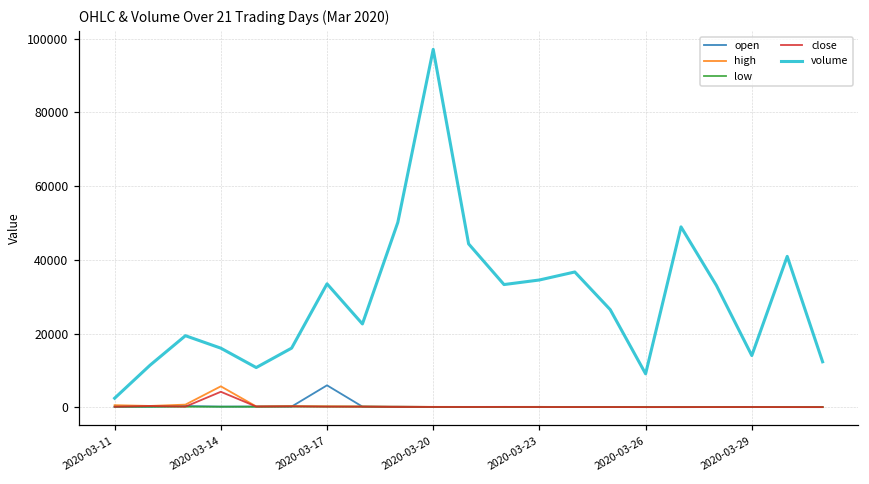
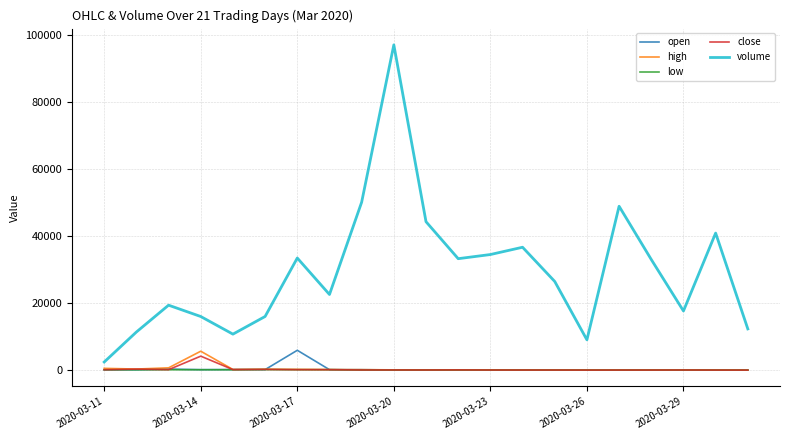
  {
    "open": {
      "2020-03-17": 6000
    },
    "high": {
      "2020-03-14": 6000
    },
    "close": {
      "2020-03-14": 4000
    },
    "volume": {
      "2020-03-11": 2000,
      "2020-03-14": 16000,
      "2020-03-17": 34000,
      "2020-03-20": 97000,
      "2020-03-23": 35000,
      "2020-03-26": 9000,
-     "2020-03-29": 14000
+     "2020-03-29": 18000
    }
  }
